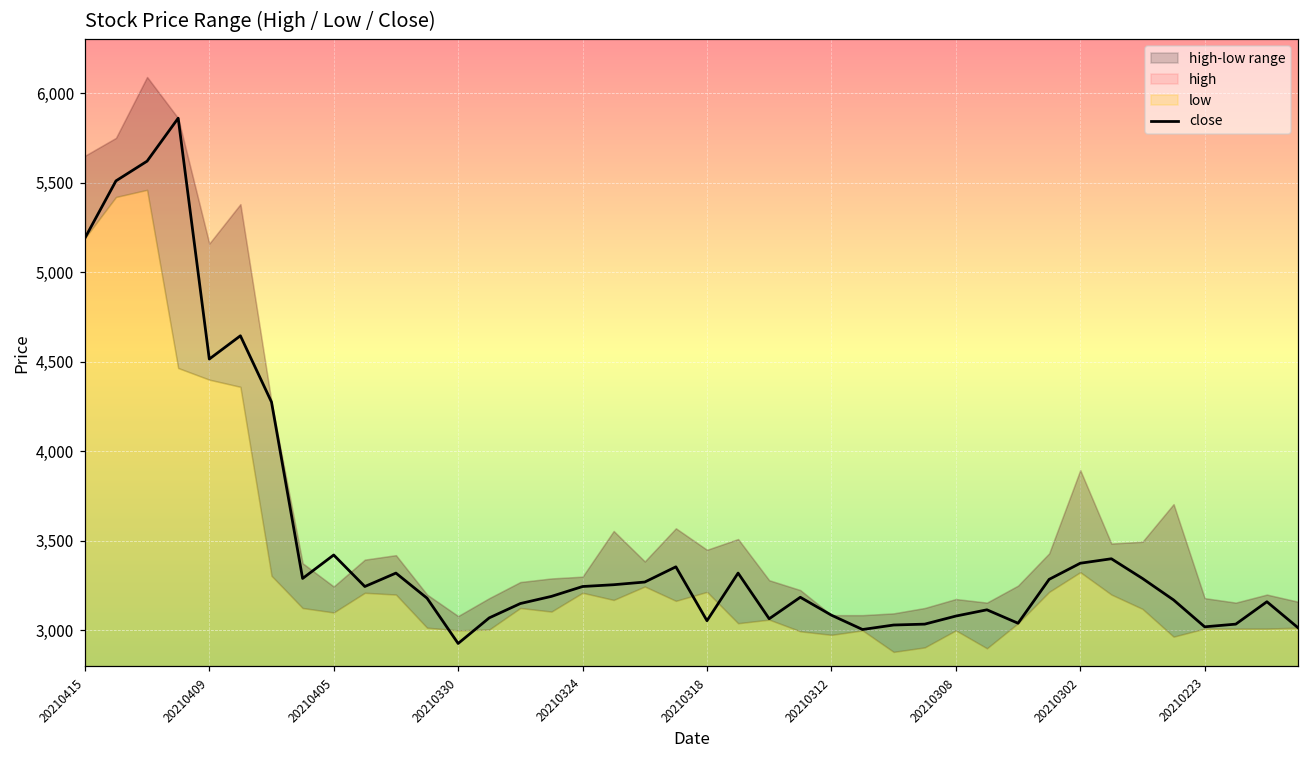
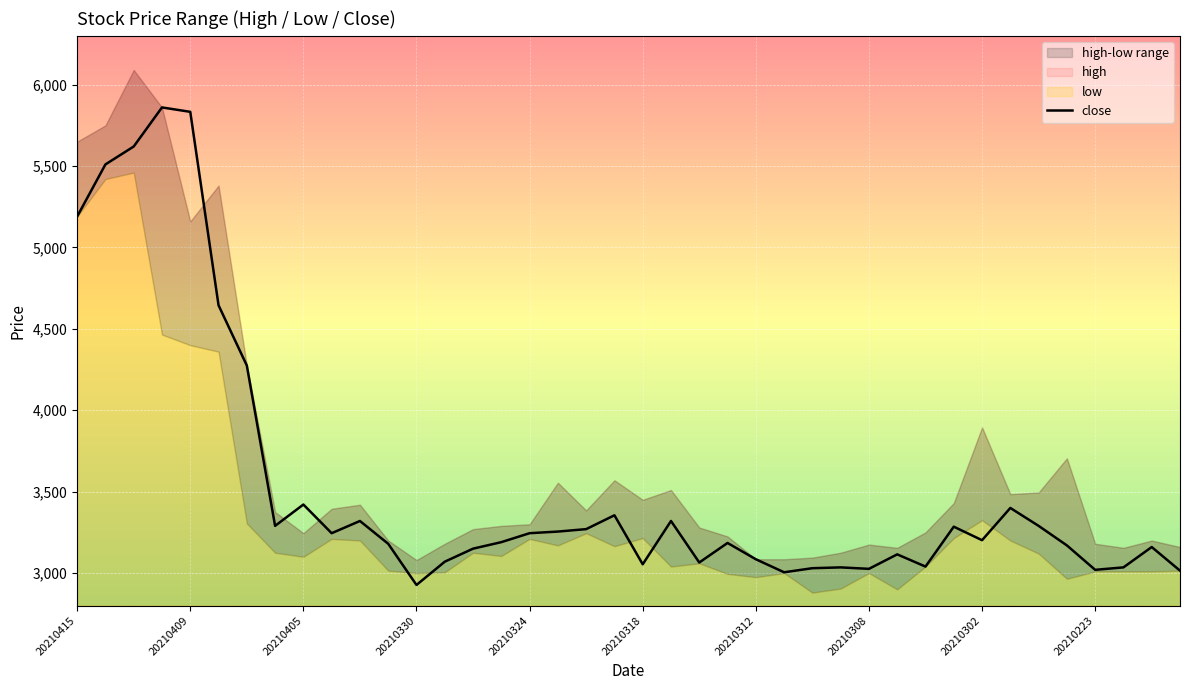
  {
    "close": {
-     "20210409": "4,520",
+     "20210409": "5,830",
      "20210405": "3,420",
      "20210330": "2,930",
      "20210324": "3,250",
      "20210318": "3,050",
-     "20210308": "3,080",
-     "20210302": "3,380"
+     "20210308": "3,030",
+     "20210302": "3,200"
    }
  }
